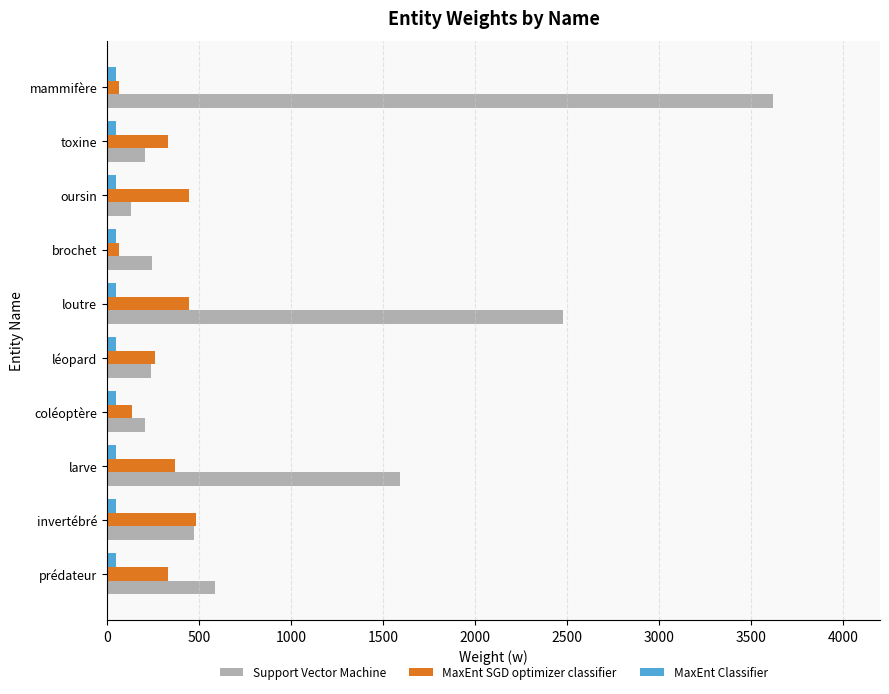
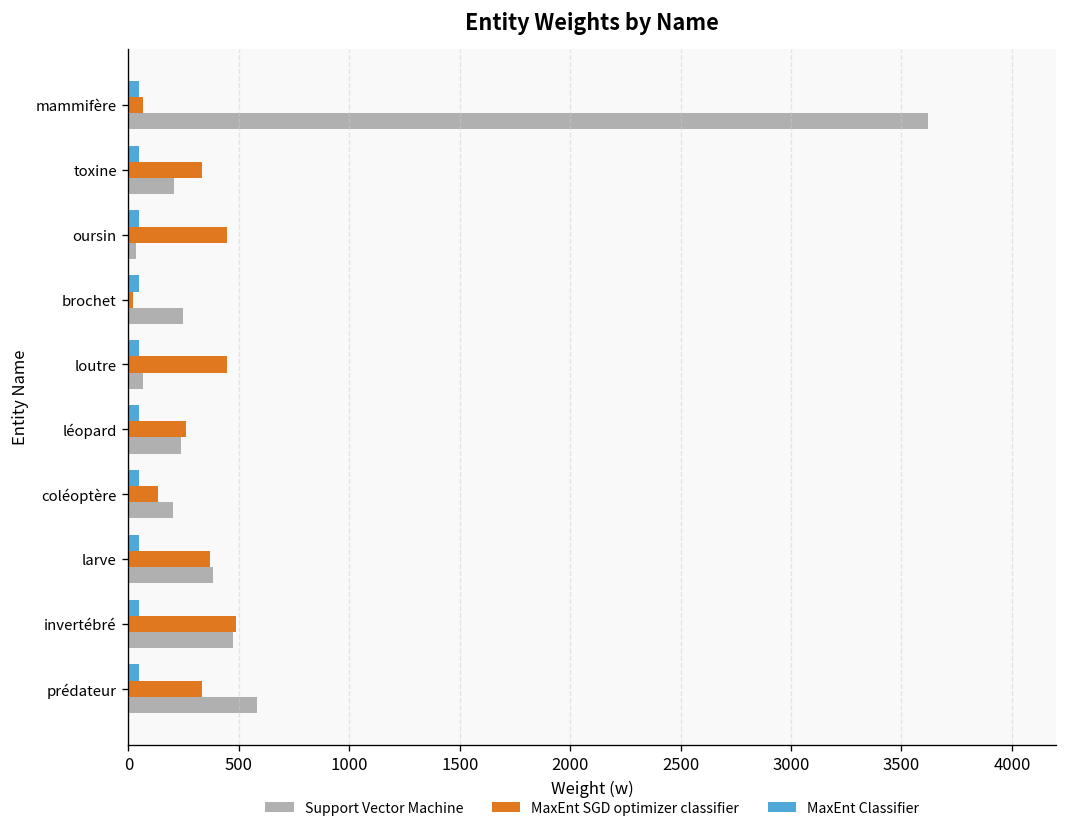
  {
    "Support Vector Machine": {
      "mammifère": 3620,
      "toxine": 210,
-     "oursin": 130,
+     "oursin": 40,
      "brochet": 250,
-     "loutre": 2480,
+     "loutre": 70,
      "léopard": 240,
      "coléoptère": 200,
-     "larve": 1590,
+     "larve": 380,
      "invertébré": 470,
      "prédateur": 580
    },
    "MaxEnt SGD optimizer classifier": {
      "mammifère": 60,
      "toxine": 330,
      "oursin": 450,
-     "brochet": 70,
+     "brochet": 20,
      "loutre": 450,
      "léopard": 260,
      "coléoptère": 140,
      "larve": 370,
      "invertébré": 490,
      "prédateur": 330
    },
    "MaxEnt Classifier": {
      "mammifère": 50,
      "toxine": 50,
      "oursin": 50,
      "brochet": 50,
      "loutre": 50,
      "léopard": 50,
      "coléoptère": 50,
      "larve": 50,
      "invertébré": 50,
      "prédateur": 50
    }
  }
